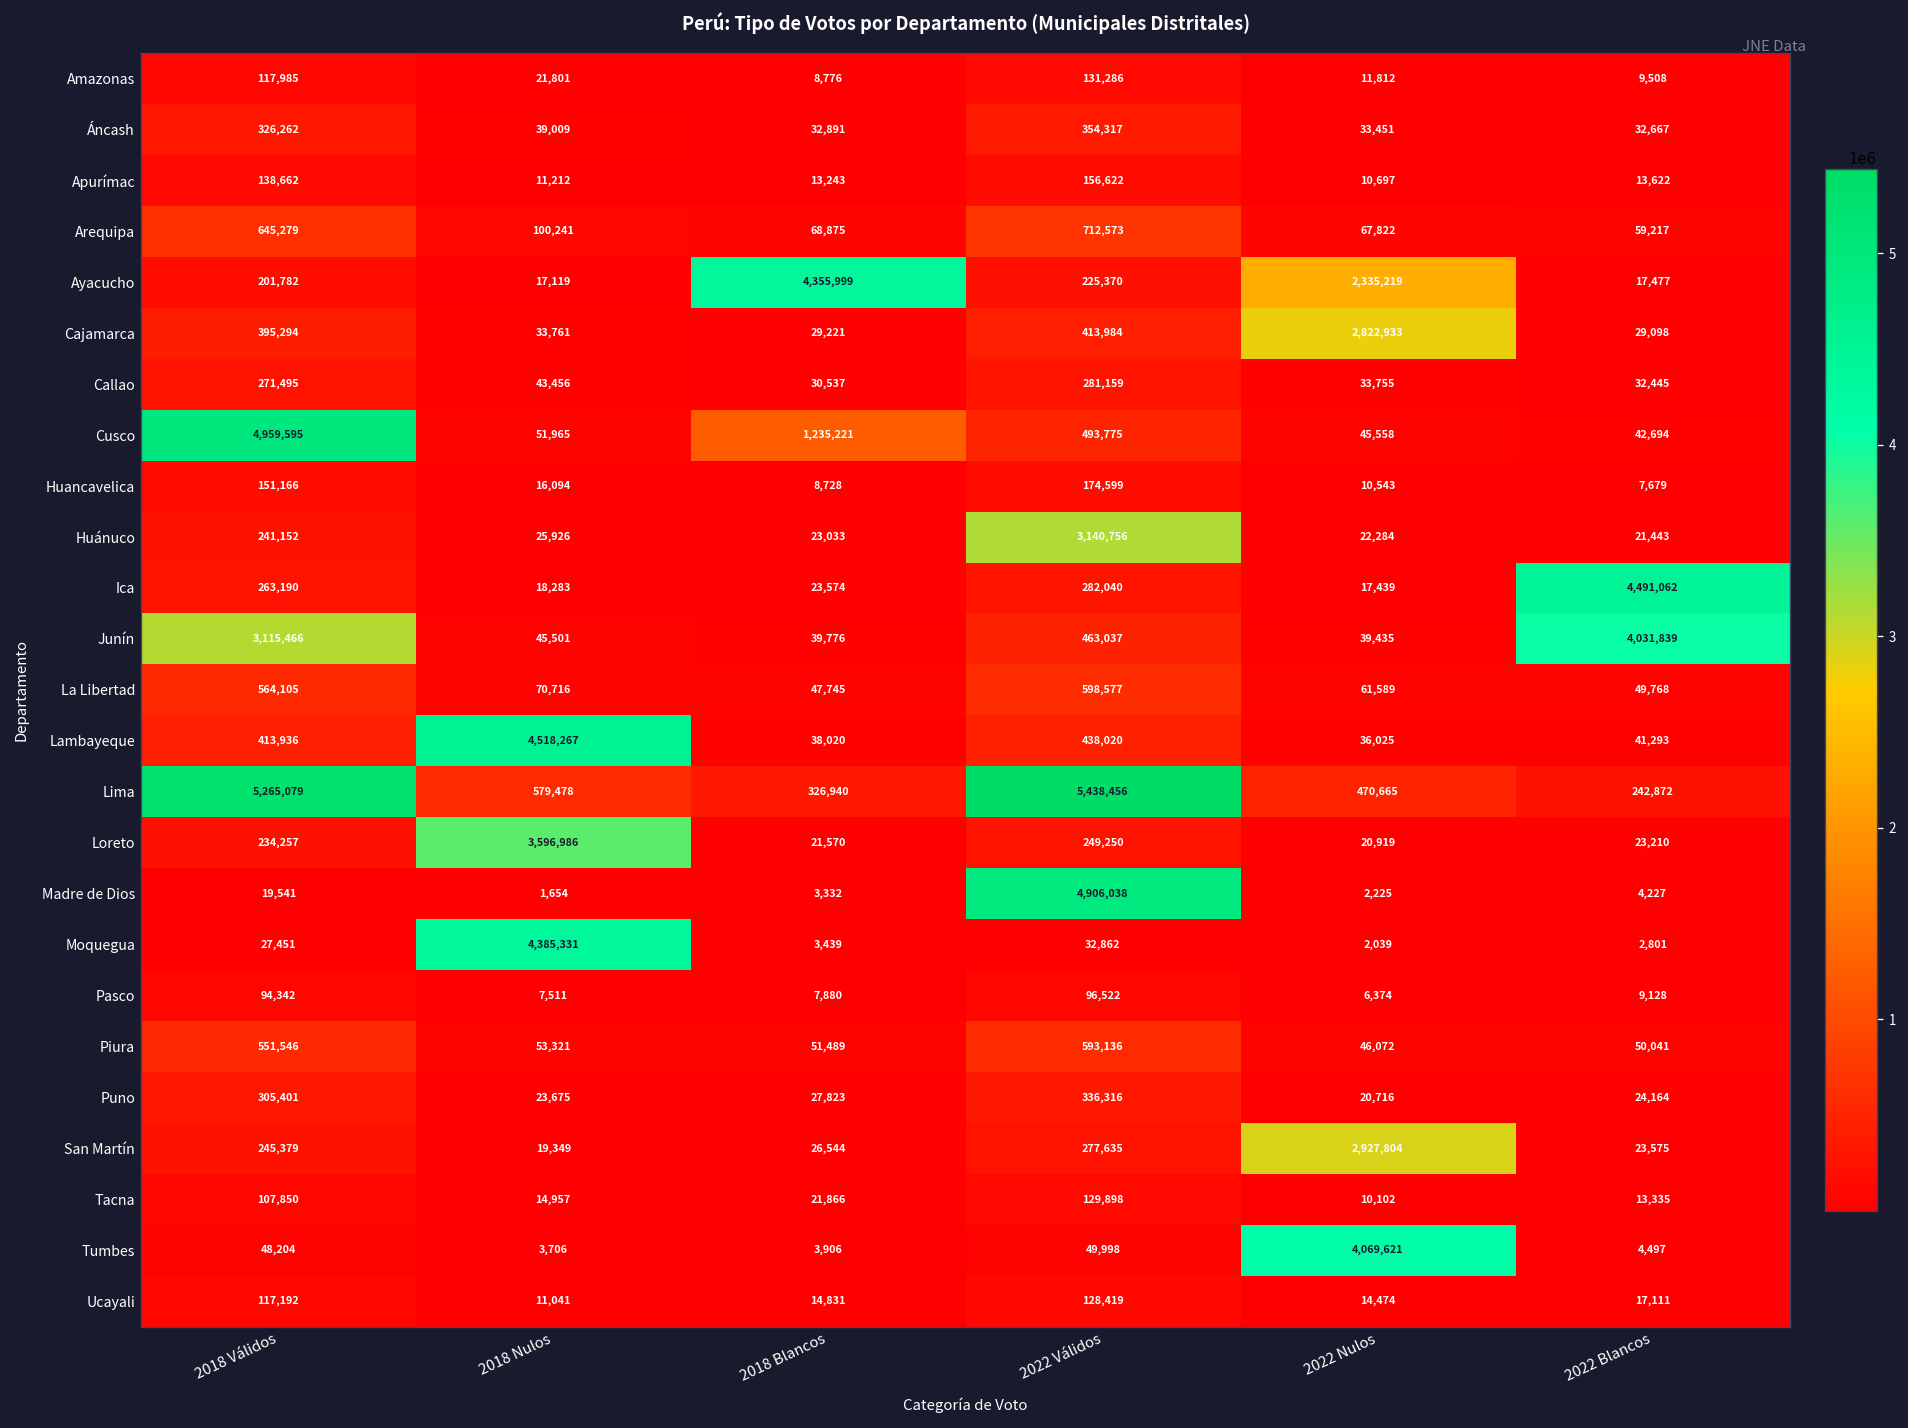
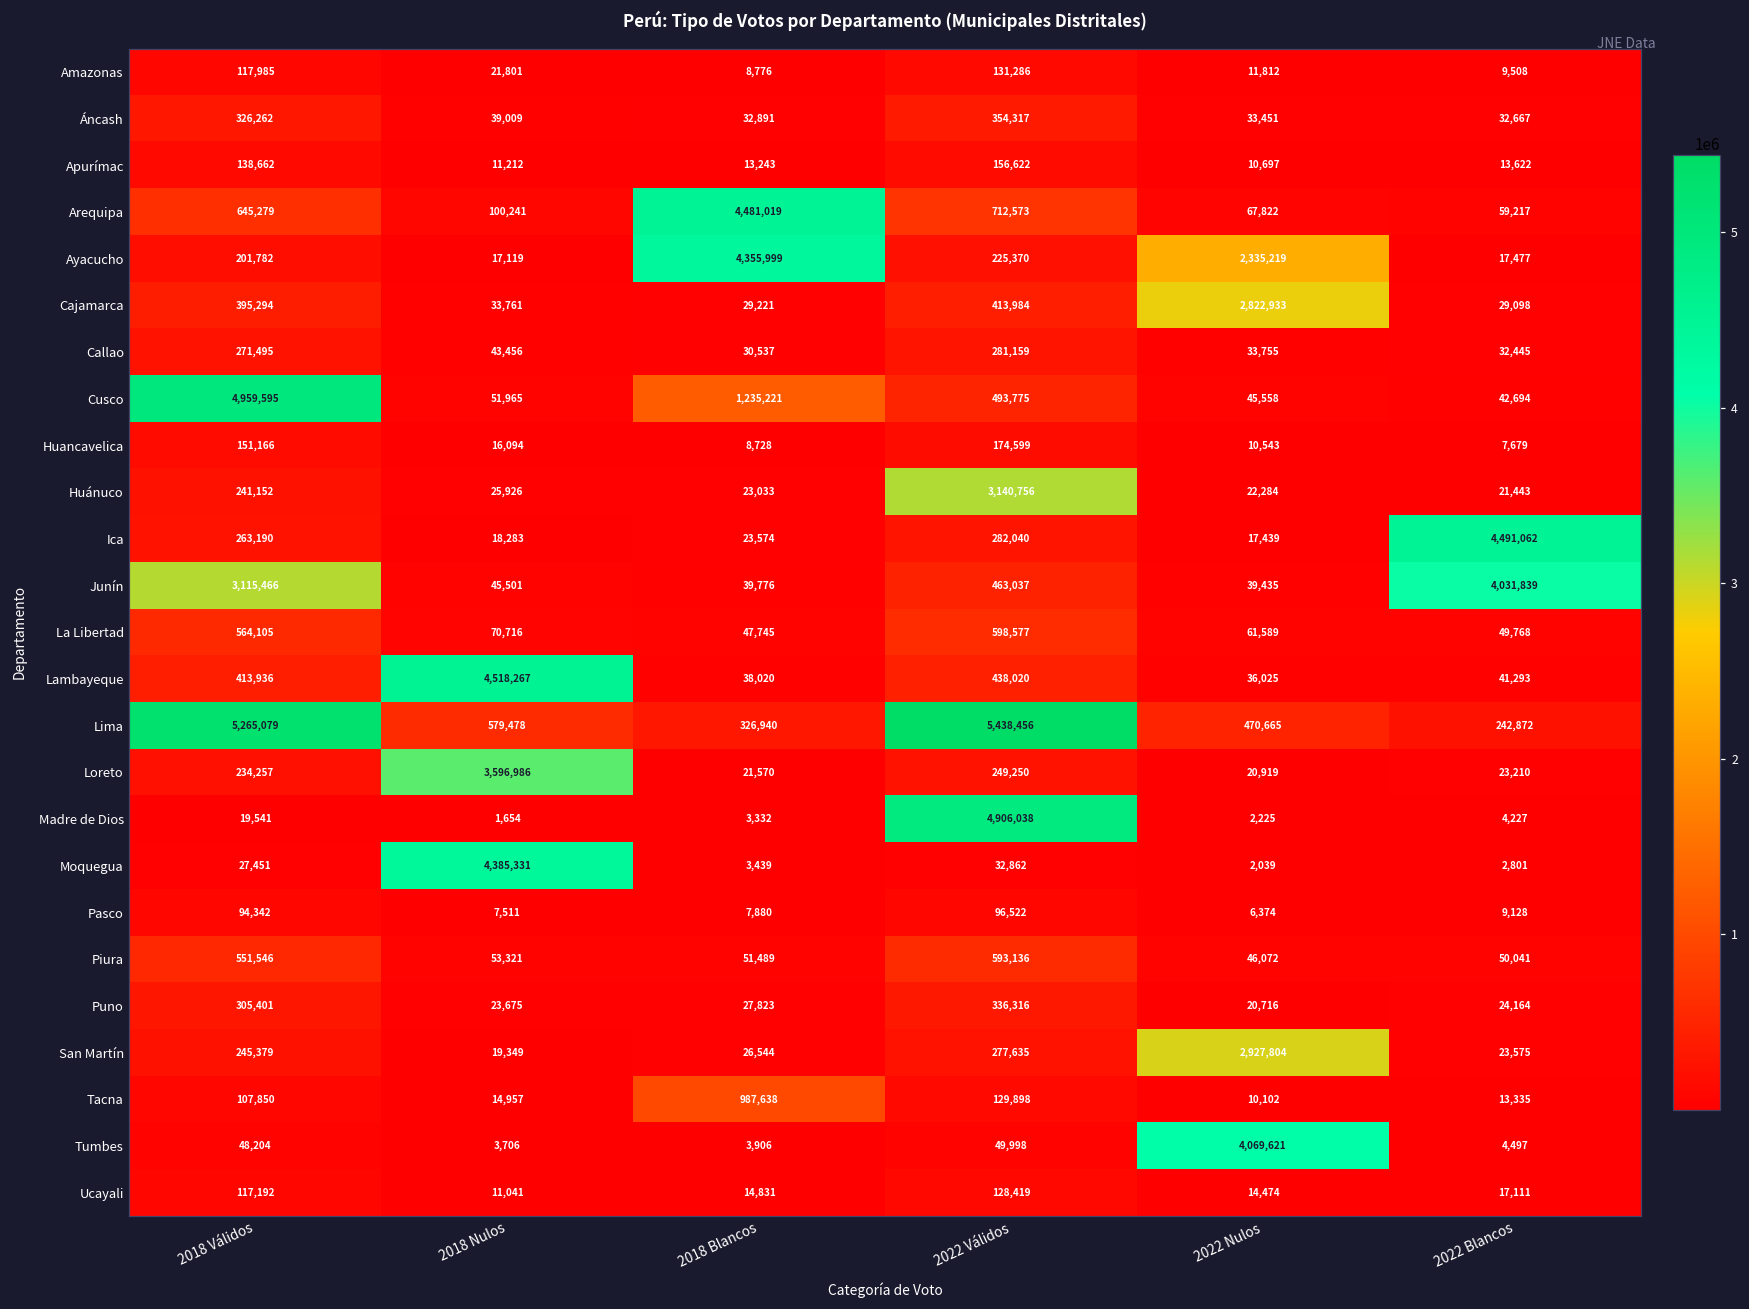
  {
    "Amazonas": {
      "2018 Válidos": "117,985",
      "2018 Nulos": "21,801",
      "2018 Blancos": "8,776",
      "2022 Válidos": "131,286",
      "2022 Nulos": "11,812",
      "2022 Blancos": "9,508"
    },
    "Áncash": {
      "2018 Válidos": "326,262",
      "2018 Nulos": "39,009",
      "2018 Blancos": "32,891",
      "2022 Válidos": "354,317",
      "2022 Nulos": "33,451",
      "2022 Blancos": "32,667"
    },
    "Apurímac": {
      "2018 Válidos": "138,662",
      "2018 Nulos": "11,212",
      "2018 Blancos": "13,243",
      "2022 Válidos": "156,622",
      "2022 Nulos": "10,697",
      "2022 Blancos": "13,622"
    },
    "Arequipa": {
      "2018 Válidos": "645,279",
      "2018 Nulos": "100,241",
-     "2018 Blancos": "68,875",
+     "2018 Blancos": "4,481,019",
      "2022 Válidos": "712,573",
      "2022 Nulos": "67,822",
      "2022 Blancos": "59,217"
    },
    "Ayacucho": {
      "2018 Válidos": "201,782",
      "2018 Nulos": "17,119",
      "2018 Blancos": "4,355,999",
      "2022 Válidos": "225,370",
      "2022 Nulos": "2,335,219",
      "2022 Blancos": "17,477"
    },
    "Cajamarca": {
      "2018 Válidos": "395,294",
      "2018 Nulos": "33,761",
      "2018 Blancos": "29,221",
      "2022 Válidos": "413,984",
      "2022 Nulos": "2,822,933",
      "2022 Blancos": "29,098"
    },
    "Callao": {
      "2018 Válidos": "271,495",
      "2018 Nulos": "43,456",
      "2018 Blancos": "30,537",
      "2022 Válidos": "281,159",
      "2022 Nulos": "33,755",
      "2022 Blancos": "32,445"
    },
    "Cusco": {
      "2018 Válidos": "4,959,595",
      "2018 Nulos": "51,965",
      "2018 Blancos": "1,235,221",
      "2022 Válidos": "493,775",
      "2022 Nulos": "45,558",
      "2022 Blancos": "42,694"
    },
    "Huancavelica": {
      "2018 Válidos": "151,166",
      "2018 Nulos": "16,094",
      "2018 Blancos": "8,728",
      "2022 Válidos": "174,599",
      "2022 Nulos": "10,543",
      "2022 Blancos": "7,679"
    },
    "Huánuco": {
      "2018 Válidos": "241,152",
      "2018 Nulos": "25,926",
      "2018 Blancos": "23,033",
      "2022 Válidos": "3,140,756",
      "2022 Nulos": "22,284",
      "2022 Blancos": "21,443"
    },
    "Ica": {
      "2018 Válidos": "263,190",
      "2018 Nulos": "18,283",
      "2018 Blancos": "23,574",
      "2022 Válidos": "282,040",
      "2022 Nulos": "17,439",
      "2022 Blancos": "4,491,062"
    },
    "Junín": {
      "2018 Válidos": "3,115,466",
      "2018 Nulos": "45,501",
      "2018 Blancos": "39,776",
      "2022 Válidos": "463,037",
      "2022 Nulos": "39,435",
      "2022 Blancos": "4,031,839"
    },
    "La Libertad": {
      "2018 Válidos": "564,105",
      "2018 Nulos": "70,716",
      "2018 Blancos": "47,745",
      "2022 Válidos": "598,577",
      "2022 Nulos": "61,589",
      "2022 Blancos": "49,768"
    },
    "Lambayeque": {
      "2018 Válidos": "413,936",
      "2018 Nulos": "4,518,267",
      "2018 Blancos": "38,020",
      "2022 Válidos": "438,020",
      "2022 Nulos": "36,025",
      "2022 Blancos": "41,293"
    },
    "Lima": {
      "2018 Válidos": "5,265,079",
      "2018 Nulos": "579,478",
      "2018 Blancos": "326,940",
      "2022 Válidos": "5,438,456",
      "2022 Nulos": "470,665",
      "2022 Blancos": "242,872"
    },
    "Loreto": {
      "2018 Válidos": "234,257",
      "2018 Nulos": "3,596,986",
      "2018 Blancos": "21,570",
      "2022 Válidos": "249,250",
      "2022 Nulos": "20,919",
      "2022 Blancos": "23,210"
    },
    "Madre de Dios": {
      "2018 Válidos": "19,541",
      "2018 Nulos": "1,654",
      "2018 Blancos": "3,332",
      "2022 Válidos": "4,906,038",
      "2022 Nulos": "2,225",
      "2022 Blancos": "4,227"
    },
    "Moquegua": {
      "2018 Válidos": "27,451",
      "2018 Nulos": "4,385,331",
      "2018 Blancos": "3,439",
      "2022 Válidos": "32,862",
      "2022 Nulos": "2,039",
      "2022 Blancos": "2,801"
    },
    "Pasco": {
      "2018 Válidos": "94,342",
      "2018 Nulos": "7,511",
      "2018 Blancos": "7,880",
      "2022 Válidos": "96,522",
      "2022 Nulos": "6,374",
      "2022 Blancos": "9,128"
    },
    "Piura": {
      "2018 Válidos": "551,546",
      "2018 Nulos": "53,321",
      "2018 Blancos": "51,489",
      "2022 Válidos": "593,136",
      "2022 Nulos": "46,072",
      "2022 Blancos": "50,041"
    },
    "Puno": {
      "2018 Válidos": "305,401",
      "2018 Nulos": "23,675",
      "2018 Blancos": "27,823",
      "2022 Válidos": "336,316",
      "2022 Nulos": "20,716",
      "2022 Blancos": "24,164"
    },
    "San Martín": {
      "2018 Válidos": "245,379",
      "2018 Nulos": "19,349",
      "2018 Blancos": "26,544",
      "2022 Válidos": "277,635",
      "2022 Nulos": "2,927,804",
      "2022 Blancos": "23,575"
    },
    "Tacna": {
      "2018 Válidos": "107,850",
      "2018 Nulos": "14,957",
-     "2018 Blancos": "21,866",
+     "2018 Blancos": "987,638",
      "2022 Válidos": "129,898",
      "2022 Nulos": "10,102",
      "2022 Blancos": "13,335"
    },
    "Tumbes": {
      "2018 Válidos": "48,204",
      "2018 Nulos": "3,706",
      "2018 Blancos": "3,906",
      "2022 Válidos": "49,998",
      "2022 Nulos": "4,069,621",
      "2022 Blancos": "4,497"
    },
    "Ucayali": {
      "2018 Válidos": "117,192",
      "2018 Nulos": "11,041",
      "2018 Blancos": "14,831",
      "2022 Válidos": "128,419",
      "2022 Nulos": "14,474",
      "2022 Blancos": "17,111"
    }
  }
